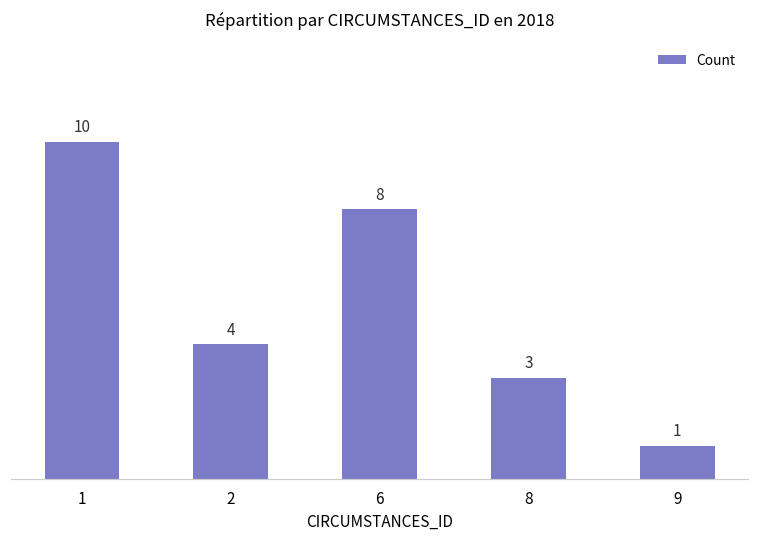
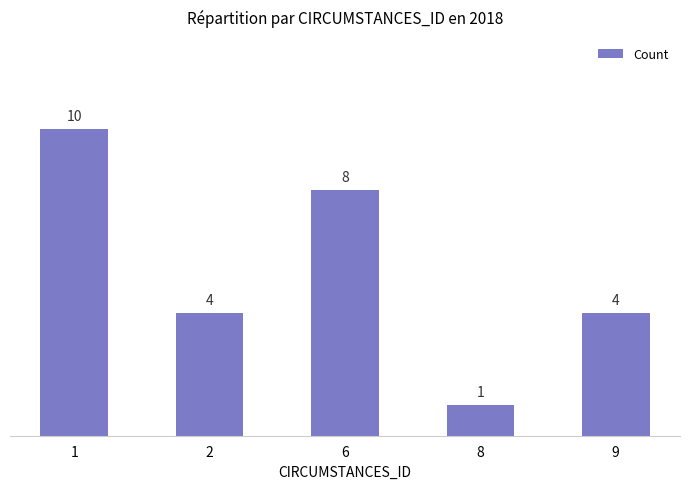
  {
    "1": 10,
    "2": 4,
    "6": 8,
-   "8": 3,
-   "9": 1
+   "8": 1,
+   "9": 4
  }
